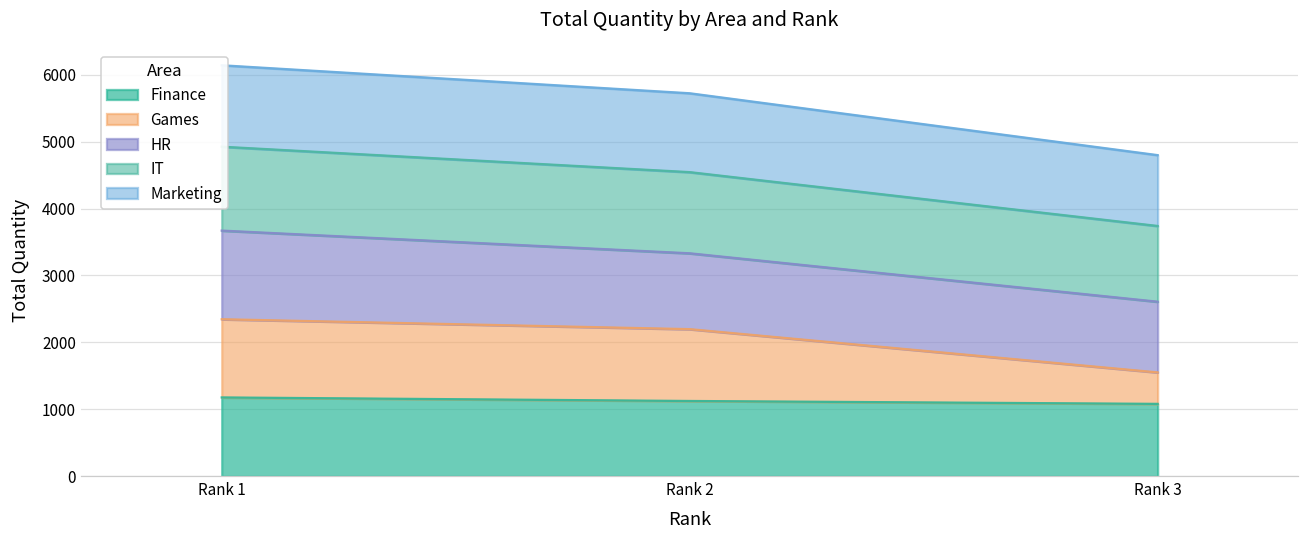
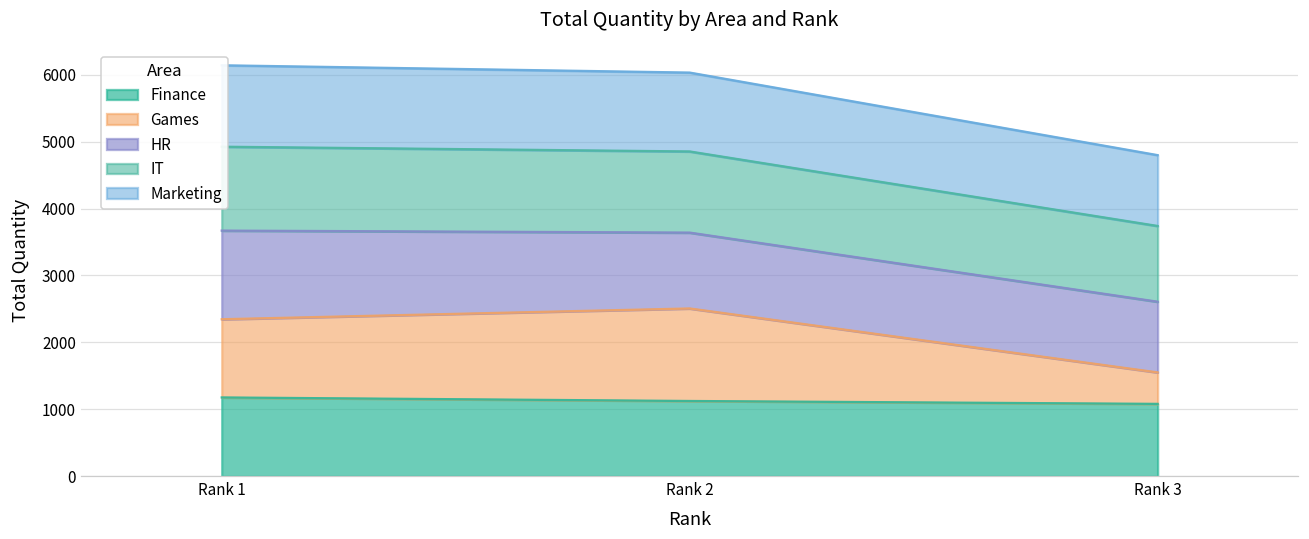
  {
    "Games": {
      "Rank 1": 1200,
-     "Rank 2": 1100,
+     "Rank 2": 1400,
      "Rank 3": 500
    }
  }
